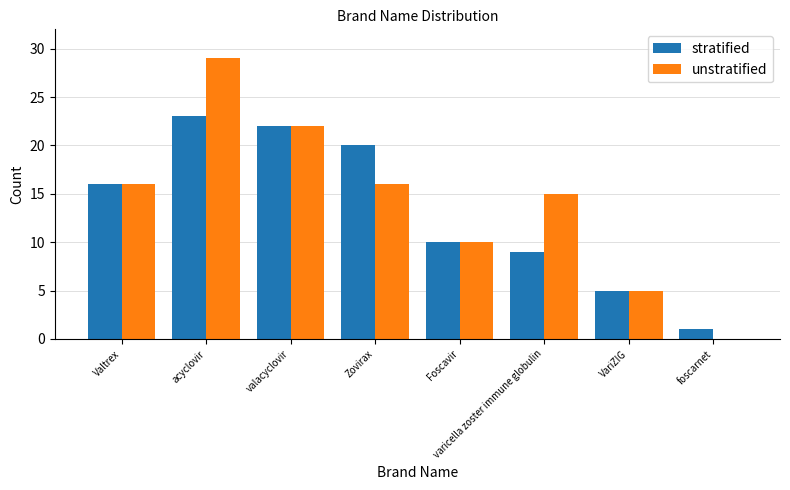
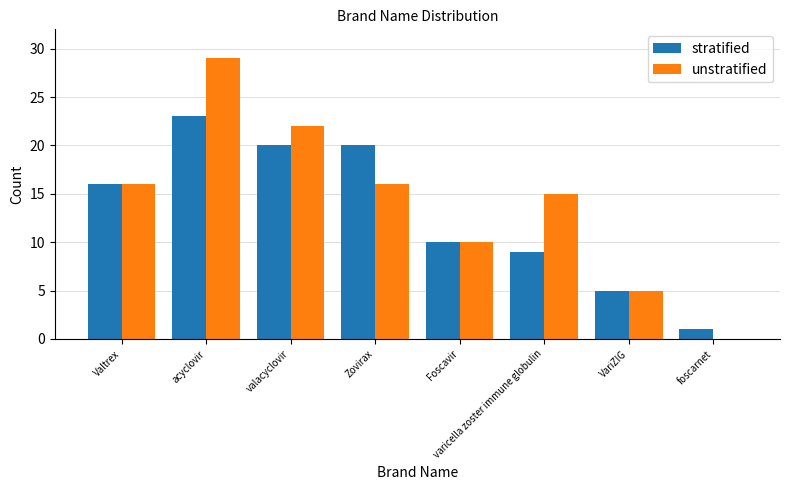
  {
    "stratified": {
      "Valtrex": 16,
      "acyclovir": 23,
-     "valacyclovir": 22,
+     "valacyclovir": 20,
      "Zovirax": 20,
      "Foscavir": 10,
      "varicella zoster immune globulin": 9,
      "VariZIG": 5,
      "foscarnet": 1
    },
    "unstratified": {
      "Valtrex": 16,
      "acyclovir": 29,
      "valacyclovir": 22,
      "Zovirax": 16,
      "Foscavir": 10,
      "varicella zoster immune globulin": 15,
      "VariZIG": 5,
      "foscarnet": 0
    }
  }
